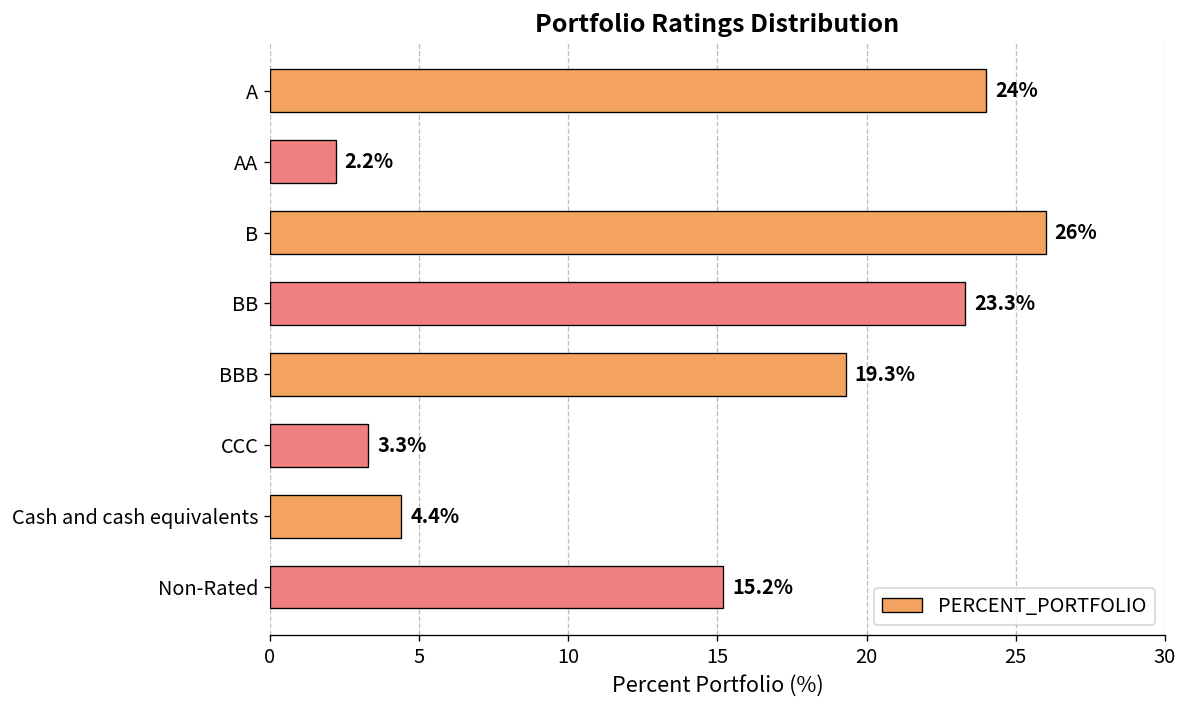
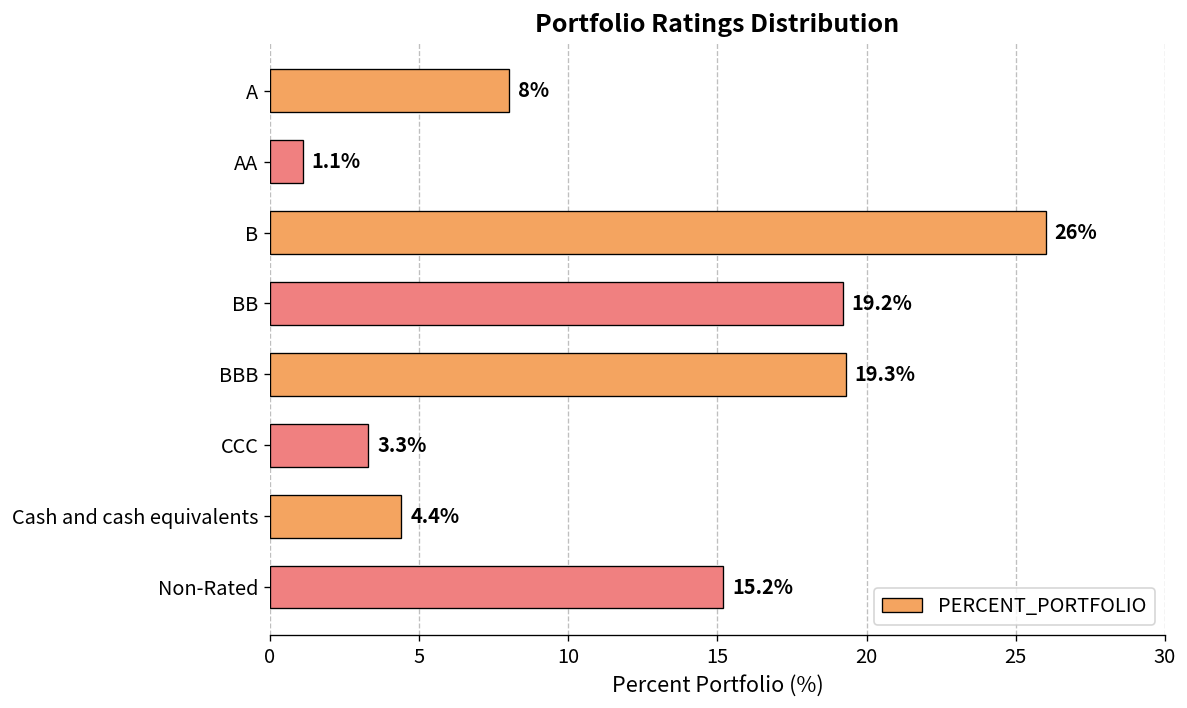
  {
-   "A": "24%",
-   "AA": "2.2%",
+   "A": "8%",
+   "AA": "1.1%",
    "B": "26%",
-   "BB": "23.3%",
+   "BB": "19.2%",
    "BBB": "19.3%",
    "CCC": "3.3%",
    "Cash and cash equivalents": "4.4%",
    "Non-Rated": "15.2%"
  }
